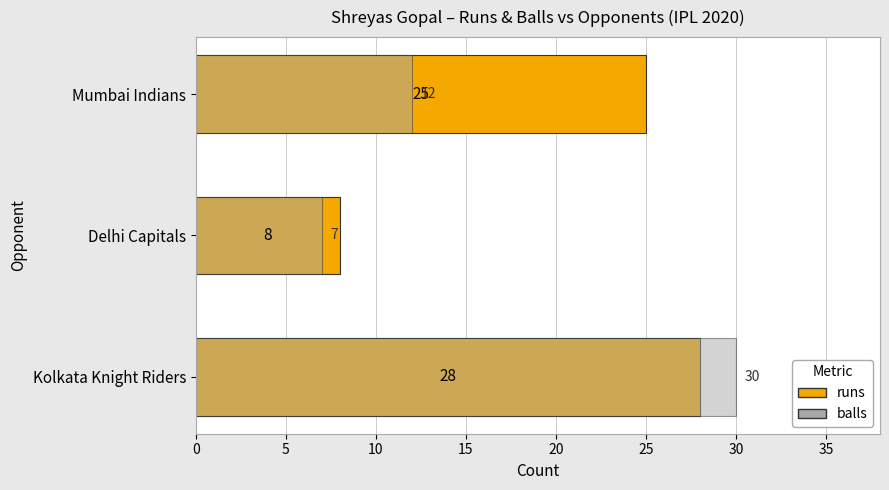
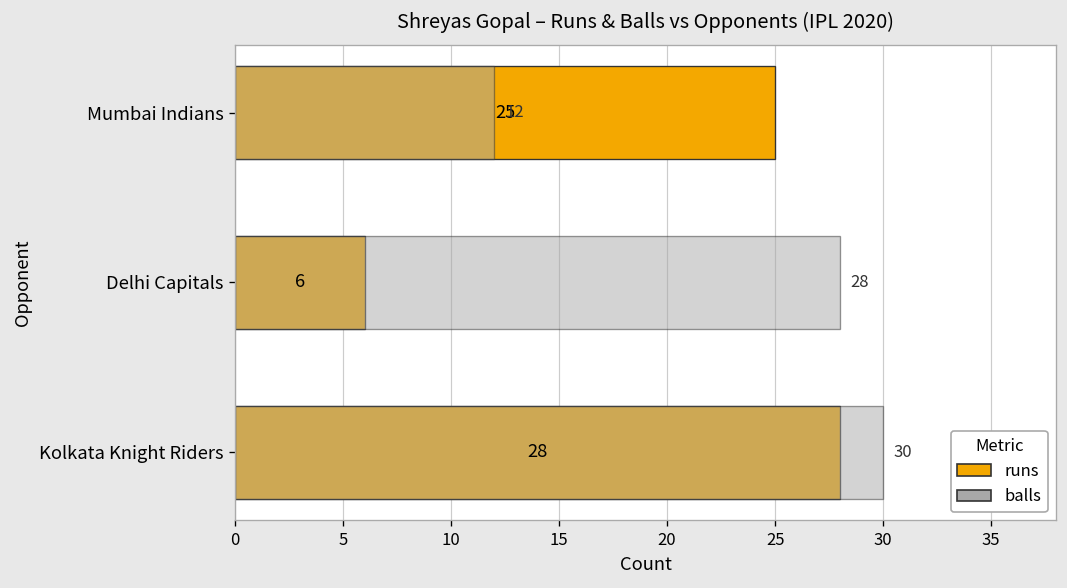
  {
    "runs": {
-     "Delhi Capitals": 8
+     "Delhi Capitals": 6
    },
    "balls": {
-     "Delhi Capitals": 7,
+     "Delhi Capitals": 28,
      "Kolkata Knight Riders": 30
    }
  }
